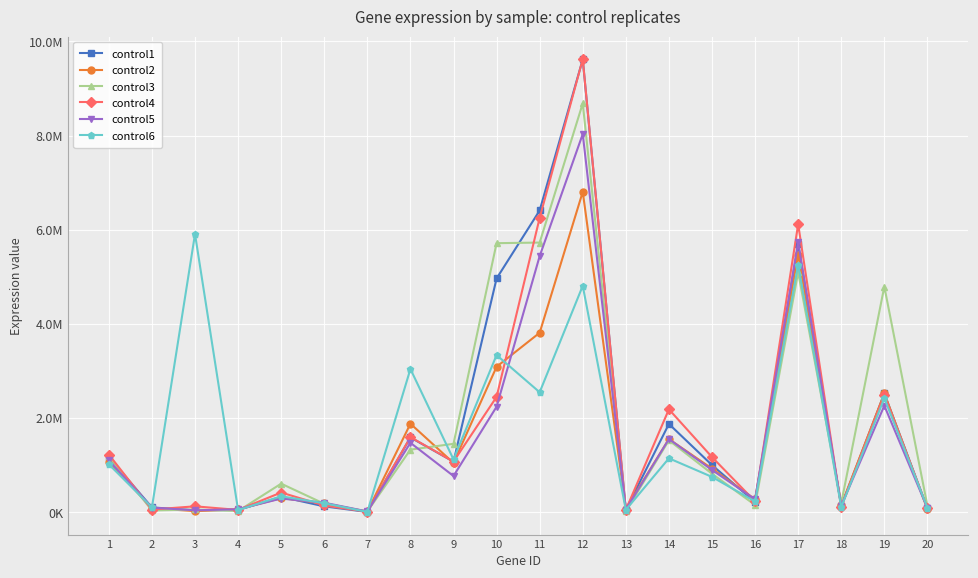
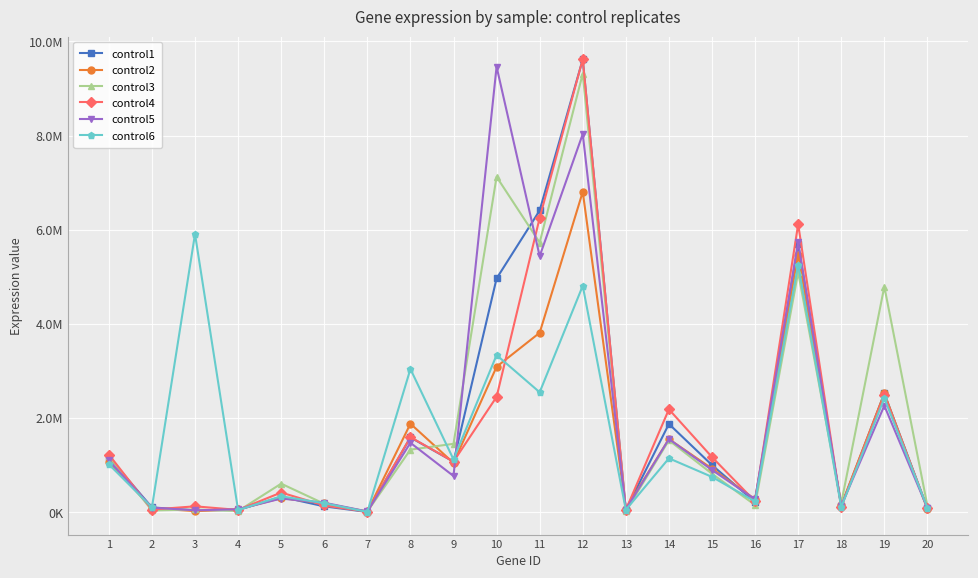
  {
    "control1": {
      "10": 5000000,
      "11": 6400000,
      "14": 1900000,
      "15": 1000000
    },
    "control2": {
      "8": 1900000,
      "10": 3100000,
      "11": 3800000,
      "12": 6800000,
      "17": 5500000
    },
    "control3": {
      "5": 600000,
      "8": 1300000,
      "9": 1500000,
-     "10": 5700000,
+     "10": 7100000,
      "11": 5700000,
-     "12": 8700000,
+     "12": 9300000,
      "15": 800000,
      "16": 200000,
      "17": 5100000,
      "19": 4800000
    },
    "control4": {
      "3": 100000,
      "5": 400000,
      "10": 2400000,
      "11": 6300000,
      "14": 2200000,
      "15": 1200000,
      "17": 6100000
    },
    "control5": {
      "8": 1500000,
      "9": 800000,
-     "10": 2200000,
+     "10": 9500000,
      "11": 5400000,
      "12": 8000000,
      "19": 2300000
    },
    "control6": {
      "3": 5900000,
      "8": 3000000,
      "10": 3300000,
      "11": 2500000,
      "12": 4800000,
      "14": 1100000,
      "15": 800000,
      "17": 5300000,
      "19": 2400000
    }
  }
